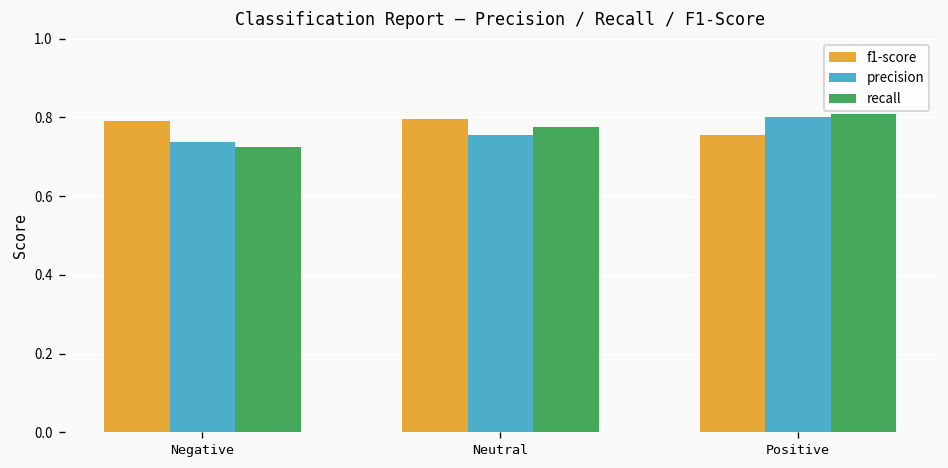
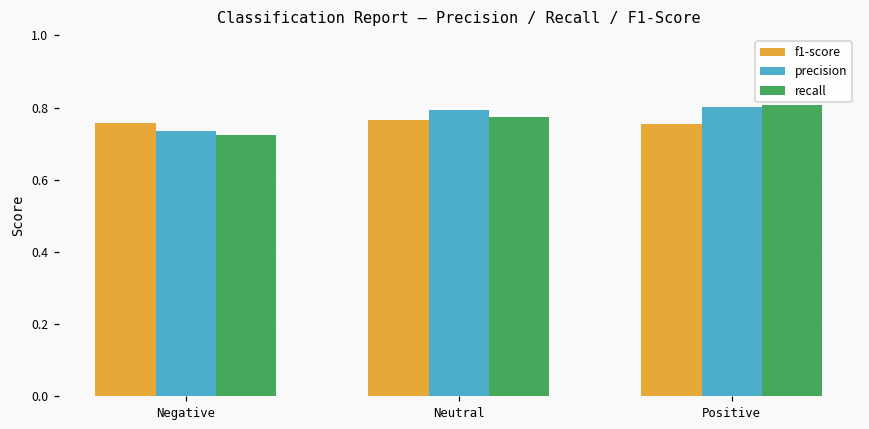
  {
    "f1-score": {
-     "Negative": 0.79,
-     "Neutral": 0.80,
+     "Negative": 0.76,
+     "Neutral": 0.77,
      "Positive": 0.75
    },
    "precision": {
      "Negative": 0.74,
-     "Neutral": 0.76,
+     "Neutral": 0.79,
      "Positive": 0.80
    },
    "recall": {
      "Negative": 0.73,
      "Neutral": 0.78,
      "Positive": 0.81
    }
  }
